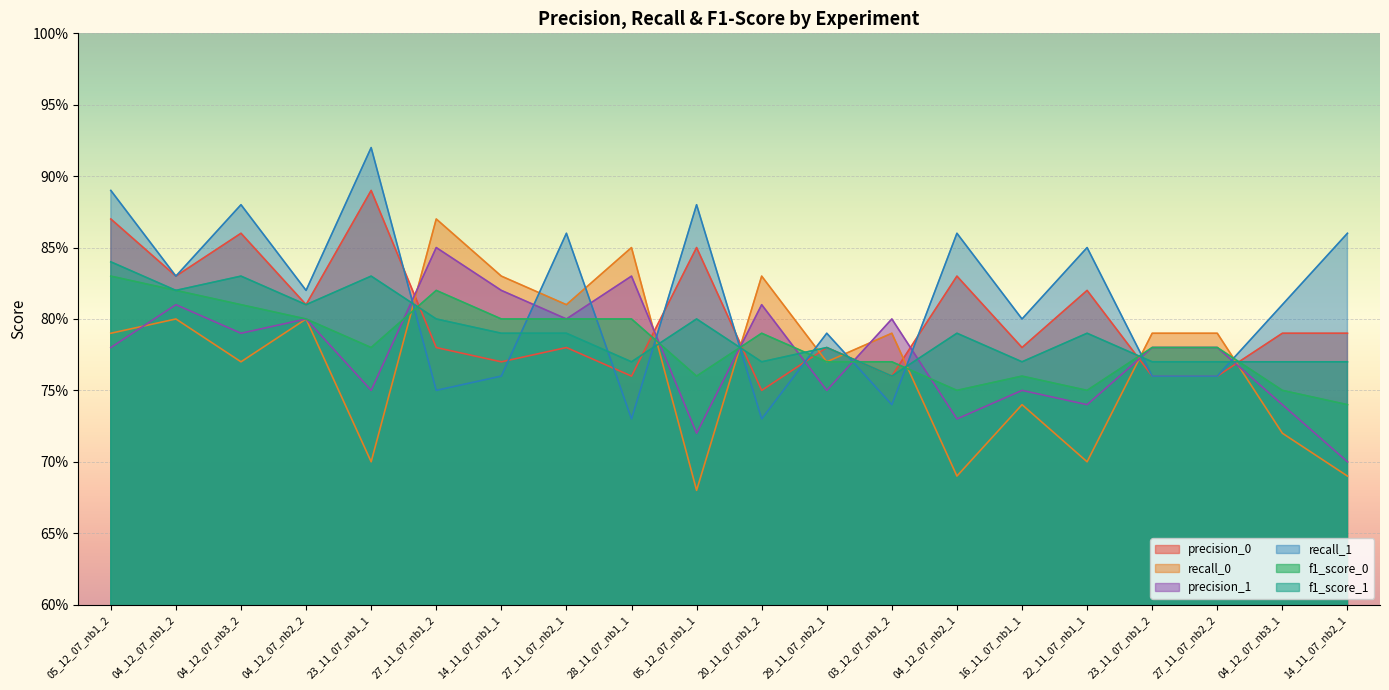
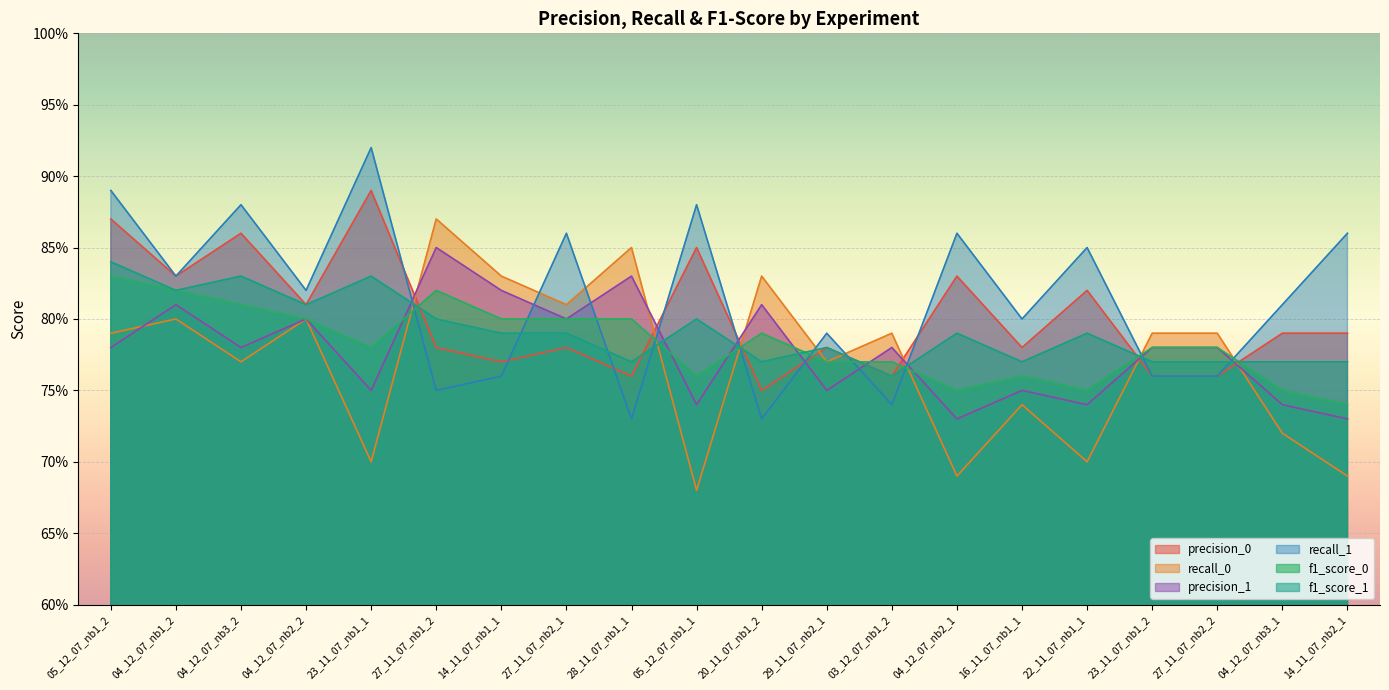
  {
    "precision_1": {
      "05_12_07_nb1_2": "78.0%",
      "04_12_07_nb1_2": "81.0%",
-     "04_12_07_nb3_2": "79.0%",
+     "04_12_07_nb3_2": "78.0%",
      "23_11_07_nb1_1": "75.0%",
      "27_11_07_nb1_2": "85.0%",
      "14_11_07_nb1_1": "82.0%",
      "28_11_07_nb1_1": "83.0%",
-     "05_12_07_nb1_1": "72.0%",
+     "05_12_07_nb1_1": "74.0%",
      "20_11_07_nb1_2": "81.0%",
      "29_11_07_nb2_1": "75.0%",
-     "03_12_07_nb1_2": "80.0%",
+     "03_12_07_nb1_2": "78.0%",
      "04_12_07_nb2_1": "73.0%",
      "16_11_07_nb1_1": "75.0%",
      "22_11_07_nb1_1": "74.0%",
      "04_12_07_nb3_1": "74.0%",
-     "14_11_07_nb2_1": "70.0%"
+     "14_11_07_nb2_1": "73.0%"
    },
    "recall_1": {
      "05_12_07_nb1_2": "89.0%",
      "04_12_07_nb3_2": "88.0%",
      "04_12_07_nb2_2": "82.0%",
      "23_11_07_nb1_1": "92.0%",
      "27_11_07_nb1_2": "75.0%",
      "14_11_07_nb1_1": "76.0%",
      "27_11_07_nb2_1": "86.0%",
      "28_11_07_nb1_1": "73.0%",
      "05_12_07_nb1_1": "88.0%",
      "20_11_07_nb1_2": "73.0%",
      "29_11_07_nb2_1": "79.0%",
      "03_12_07_nb1_2": "74.0%",
      "04_12_07_nb2_1": "86.0%",
      "16_11_07_nb1_1": "80.0%",
      "22_11_07_nb1_1": "85.0%",
      "04_12_07_nb3_1": "81.0%",
      "14_11_07_nb2_1": "86.0%"
    }
  }
